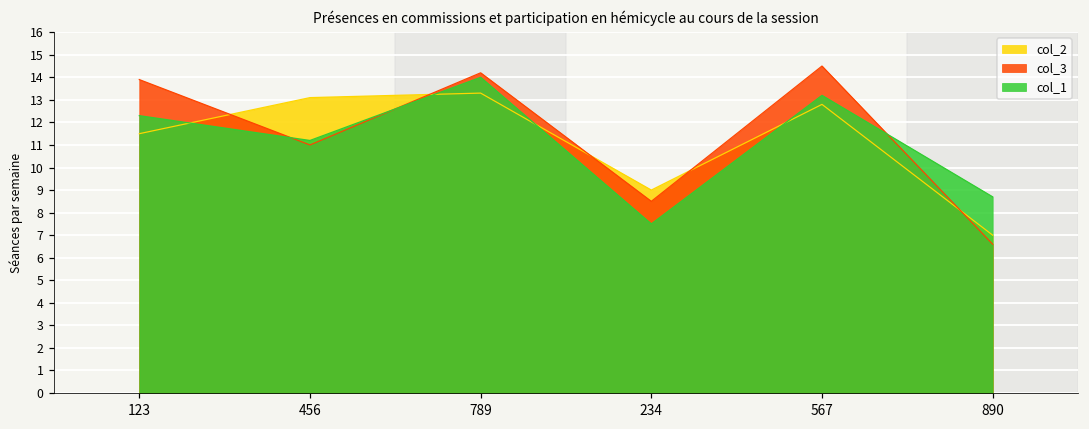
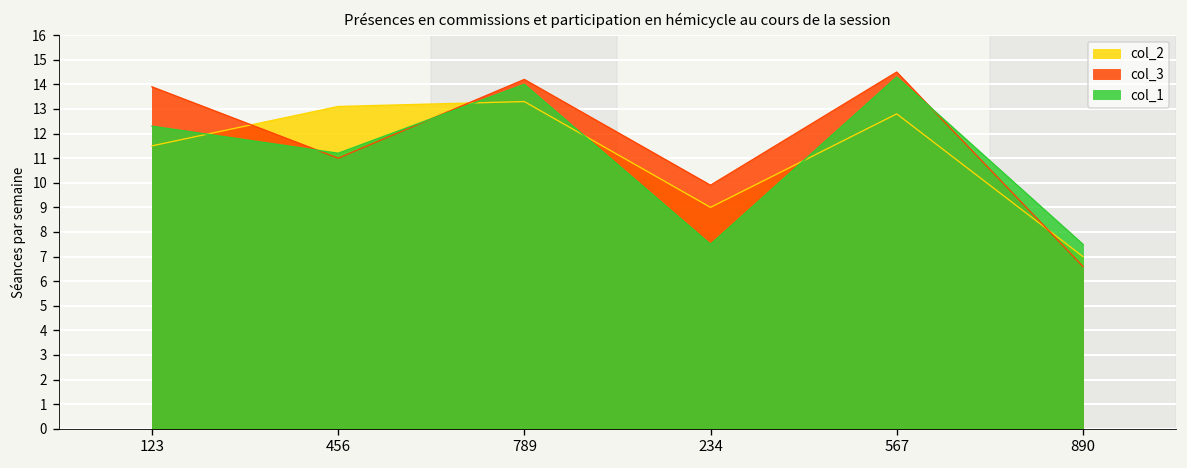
  {
    "col_2": {
      "123": 11.5,
      "456": 13.1,
      "789": 13.3,
      "234": 9.0,
      "567": 12.8,
      "890": 7.0
    },
    "col_3": {
      "123": 13.9,
      "456": 11.0,
      "789": 14.2,
-     "234": 8.5,
+     "234": 9.9,
      "567": 14.5,
      "890": 6.6
    },
    "col_1": {
      "123": 12.3,
      "456": 11.2,
      "789": 14.0,
      "234": 7.5,
-     "567": 13.2,
-     "890": 8.7
+     "567": 14.3,
+     "890": 7.5
    }
  }
